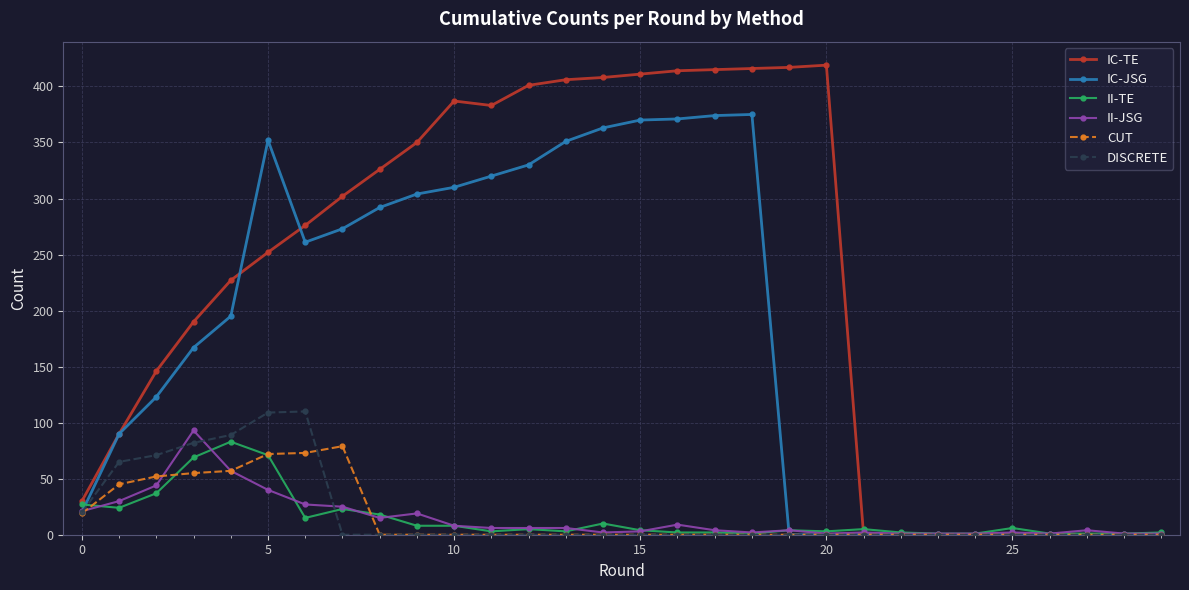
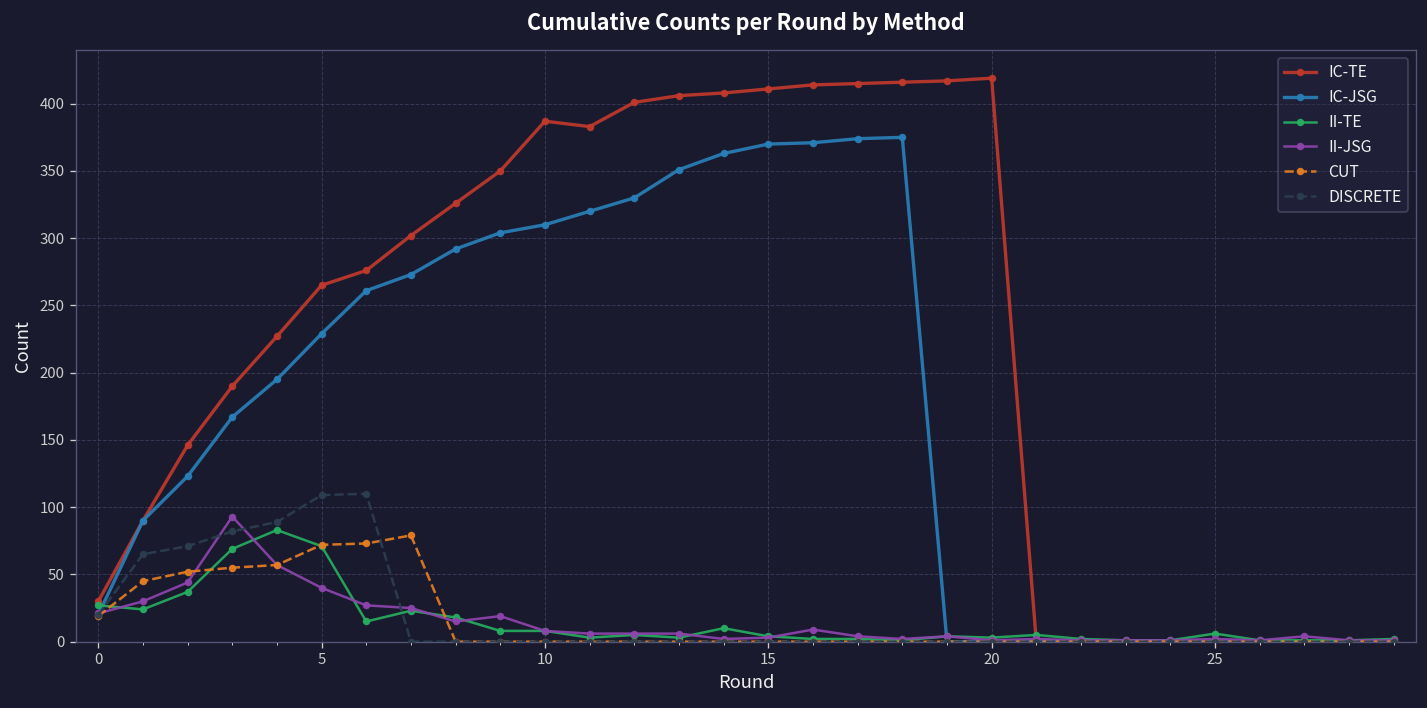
  {
    "IC-TE": {
      "0": 30,
-     "5": 252,
+     "5": 265,
      "10": 387,
      "15": 411,
      "20": 419
    },
    "IC-JSG": {
-     "5": 352,
+     "5": 229,
      "10": 310,
      "15": 370
    },
    "II-TE": {
      "0": 27,
      "25": 6
    },
    "II-JSG": {
      "5": 40
    },
    "DISCRETE": {
      "5": 109
    }
  }
